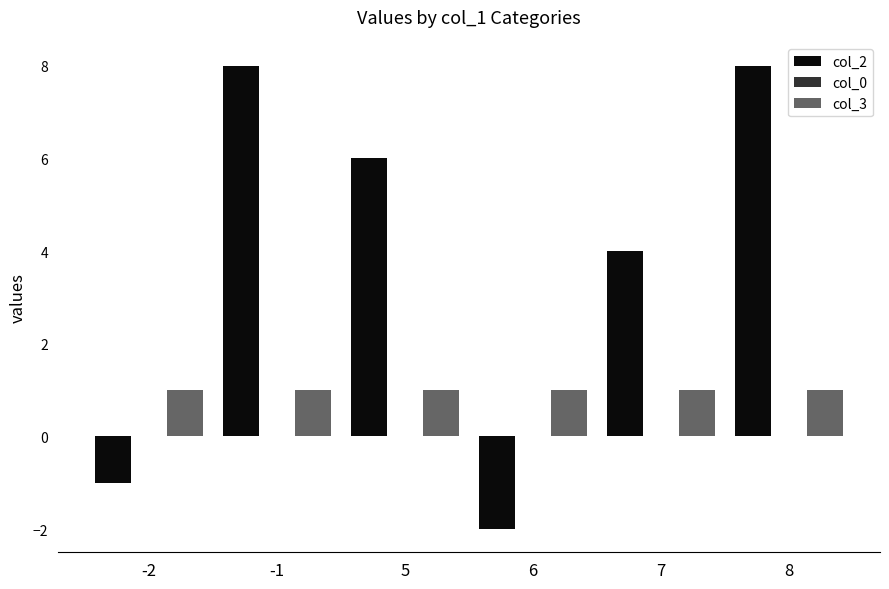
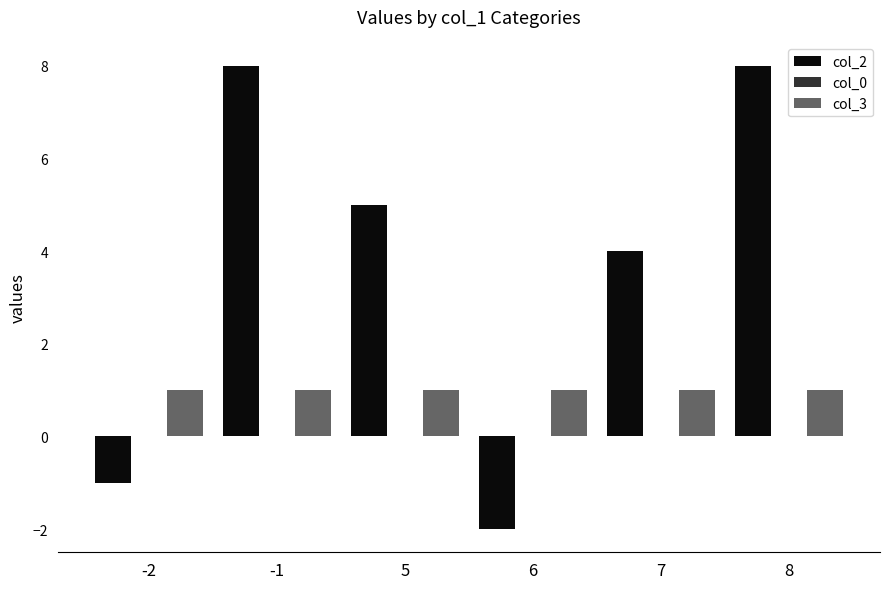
  {
    "col_2": {
      "-2": -1,
      "-1": 8,
-     "5": 6,
+     "5": 5,
      "6": -2,
      "7": 4,
      "8": 8
    },
    "col_0": {
      "-2": 0,
      "-1": 0,
      "5": 0,
      "6": 0,
      "7": 0,
      "8": 0
    },
    "col_3": {
      "-2": 1,
      "-1": 1,
      "5": 1,
      "6": 1,
      "7": 1,
      "8": 1
    }
  }
